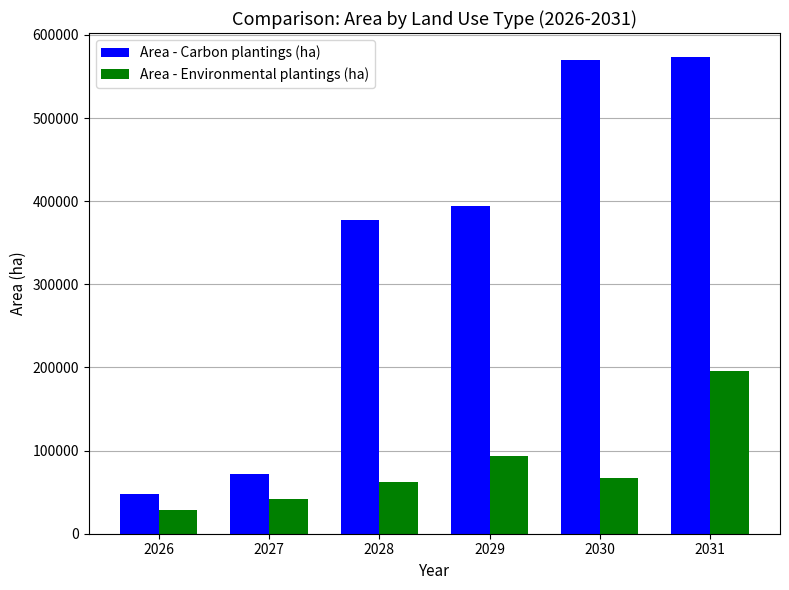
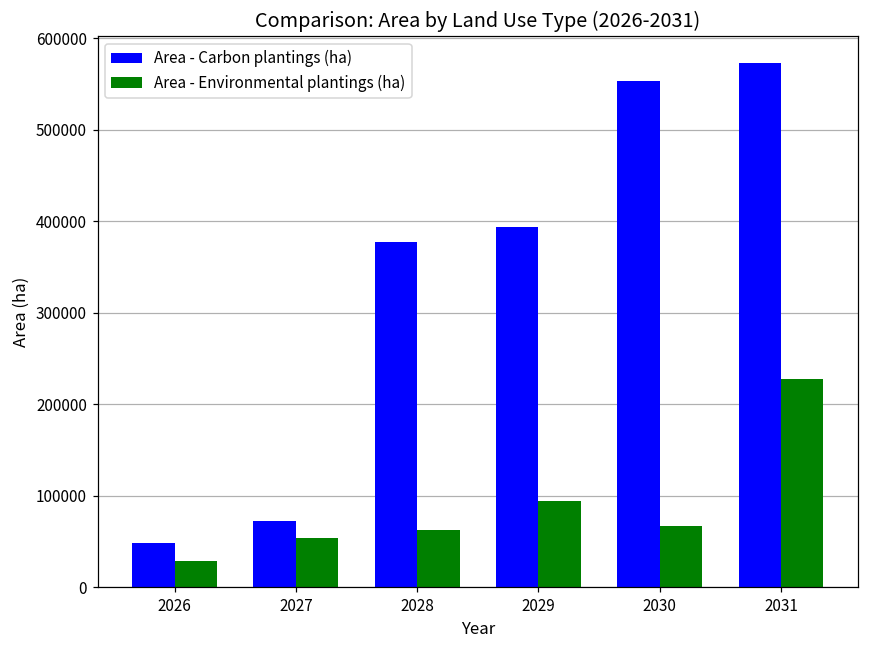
  {
    "Area - Carbon plantings (ha)": {
      "2026": 50000,
      "2027": 70000,
      "2028": 380000,
      "2029": 390000,
-     "2030": 570000,
+     "2030": 550000,
      "2031": 570000
    },
    "Area - Environmental plantings (ha)": {
      "2026": 30000,
-     "2027": 40000,
+     "2027": 50000,
      "2028": 60000,
      "2029": 90000,
      "2030": 70000,
-     "2031": 200000
+     "2031": 230000
    }
  }
